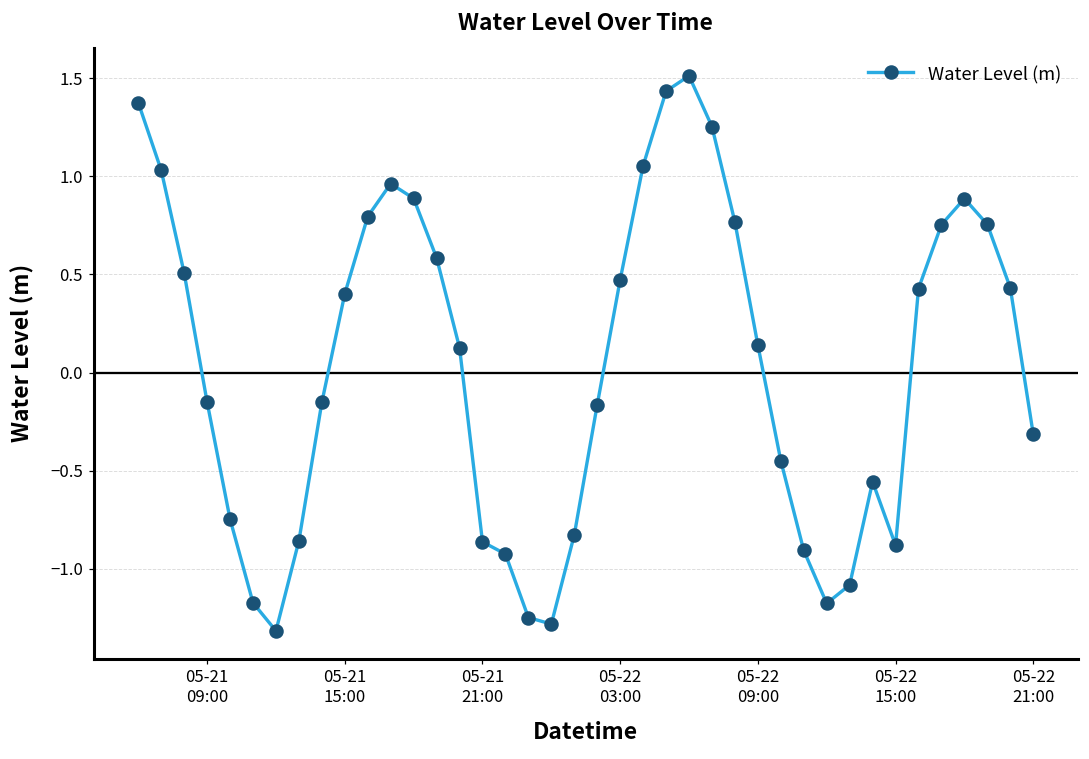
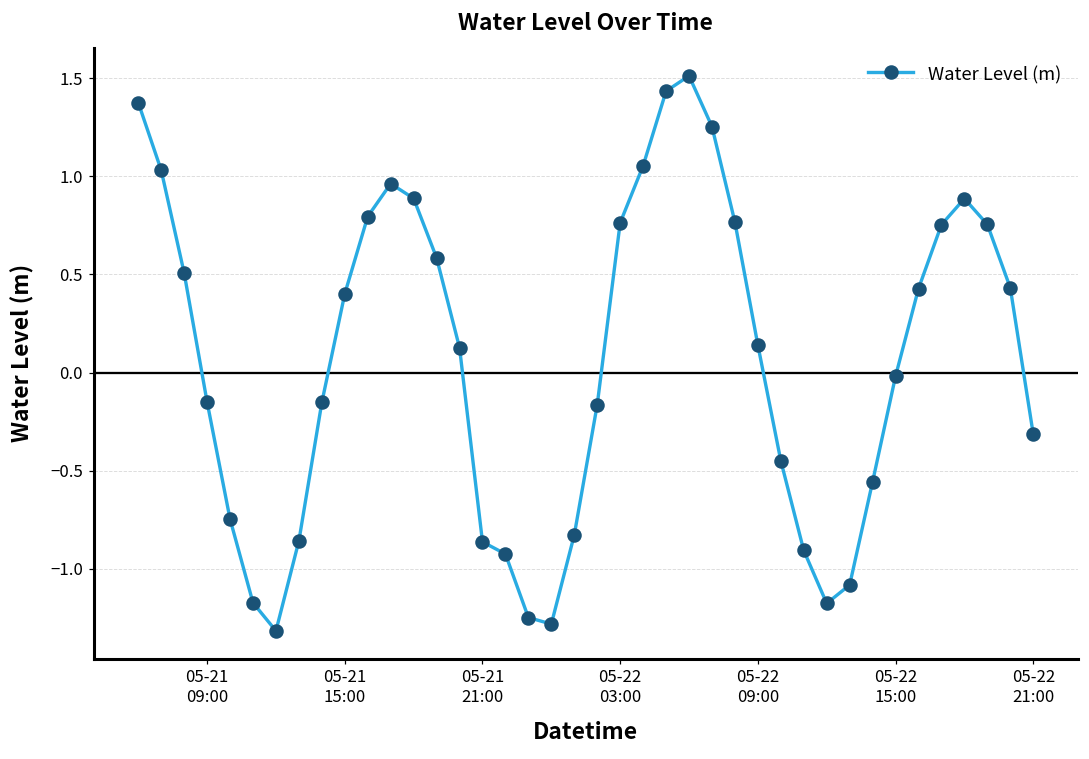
  {
    "05-21 09:00": -0.15,
    "05-21 15:00": 0.40,
    "05-21 21:00": -0.86,
-   "05-22 03:00": 0.47,
+   "05-22 03:00": 0.76,
    "05-22 09:00": 0.14,
-   "05-22 15:00": -0.88,
+   "05-22 15:00": -0.02,
    "05-22 21:00": -0.32
  }
